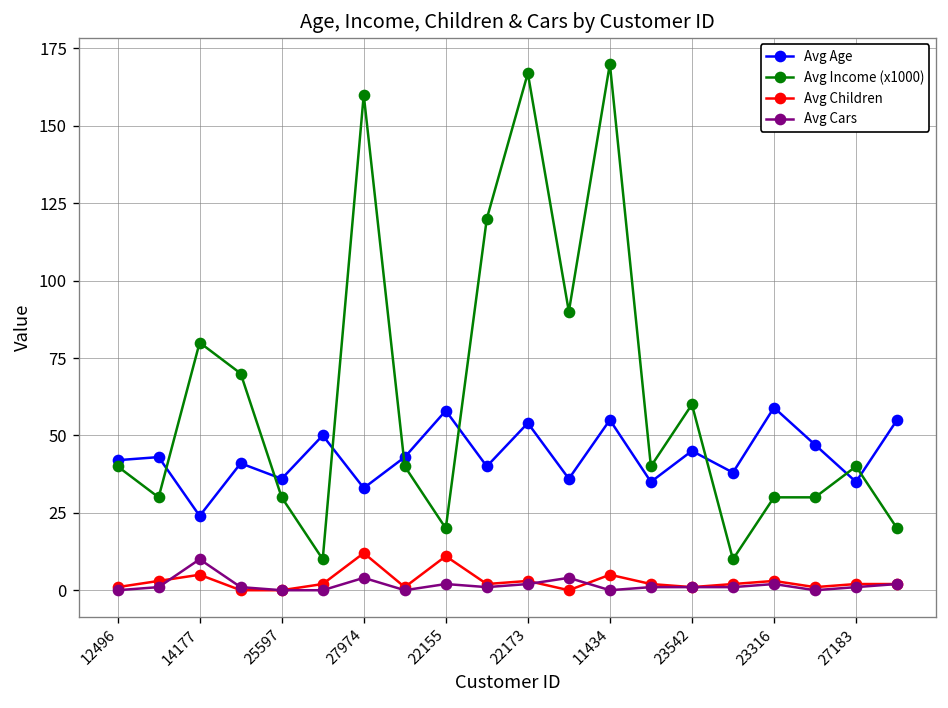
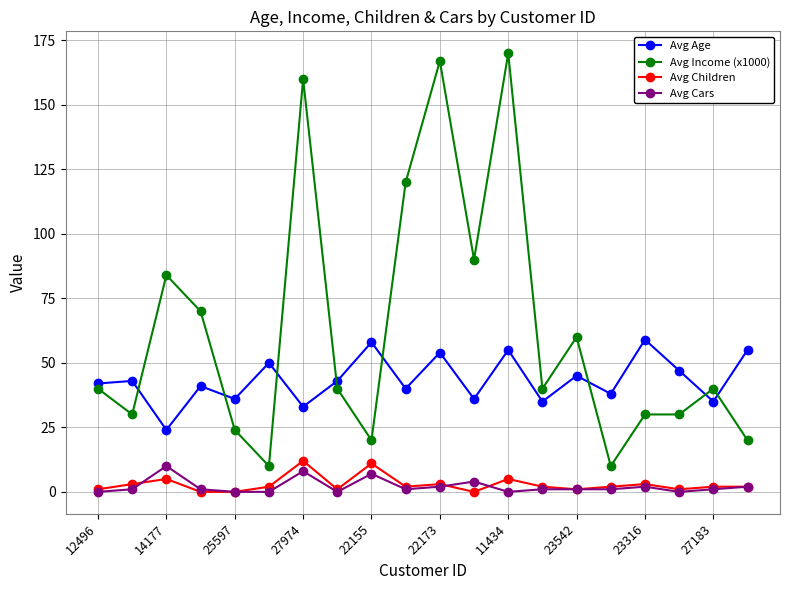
  {
    "Avg Age": {
      "12496": 42,
      "14177": 24,
      "25597": 36,
      "27974": 33,
      "22155": 58,
      "22173": 54,
      "11434": 55,
      "23542": 45,
      "23316": 59,
      "27183": 35
    },
    "Avg Income (x1000)": {
      "12496": 40,
-     "14177": 80,
-     "25597": 30,
+     "14177": 84,
+     "25597": 24,
      "27974": 160,
      "22155": 20,
      "22173": 167,
      "11434": 170,
      "23542": 60,
      "23316": 30,
      "27183": 40
    },
    "Avg Children": {
      "12496": 1,
      "14177": 5,
      "27974": 12,
      "22155": 11,
      "22173": 3,
      "11434": 5,
      "23316": 3,
      "27183": 2
    },
    "Avg Cars": {
      "12496": 0,
      "14177": 10,
-     "27974": 4,
-     "22155": 2,
+     "27974": 8,
+     "22155": 7,
      "22173": 2,
      "11434": 0,
      "23316": 2,
      "27183": 1
    }
  }
